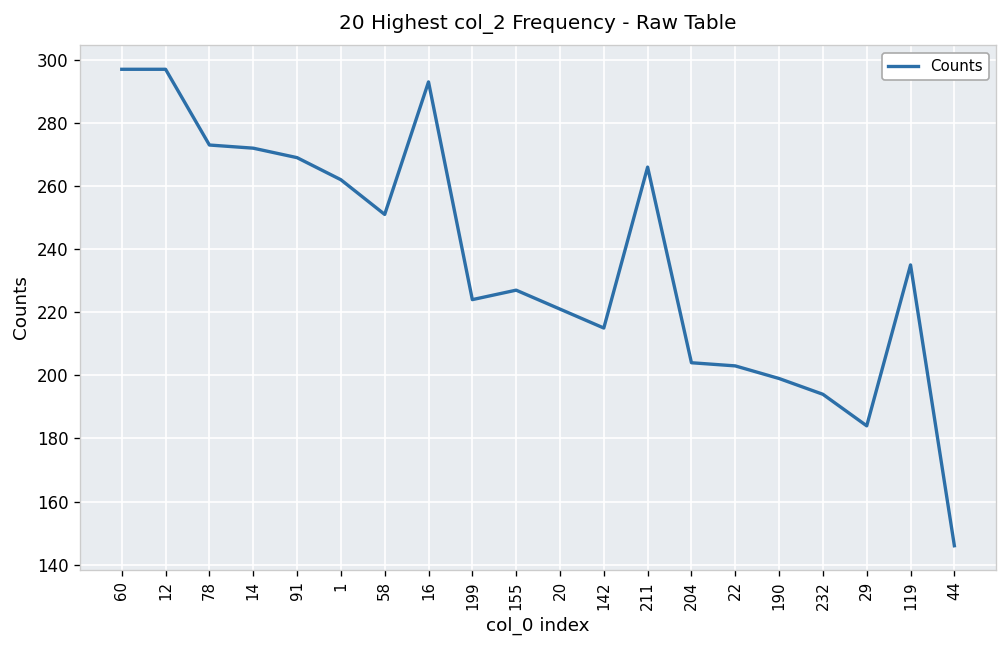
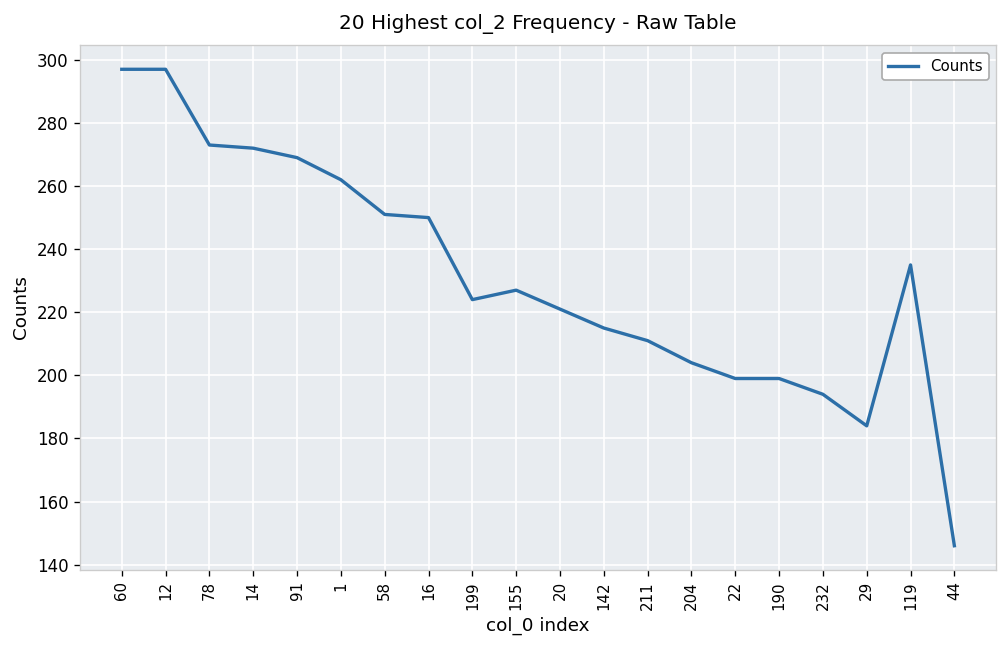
  {
    "60": 297,
    "12": 297,
    "78": 273,
    "14": 272,
    "91": 269,
    "1": 262,
    "58": 251,
-   "16": 293,
+   "16": 250,
    "199": 224,
    "155": 227,
    "20": 221,
    "142": 215,
-   "211": 266,
+   "211": 211,
    "204": 204,
-   "22": 203,
+   "22": 199,
    "190": 199,
    "232": 194,
    "29": 184,
    "119": 235,
    "44": 146
  }
